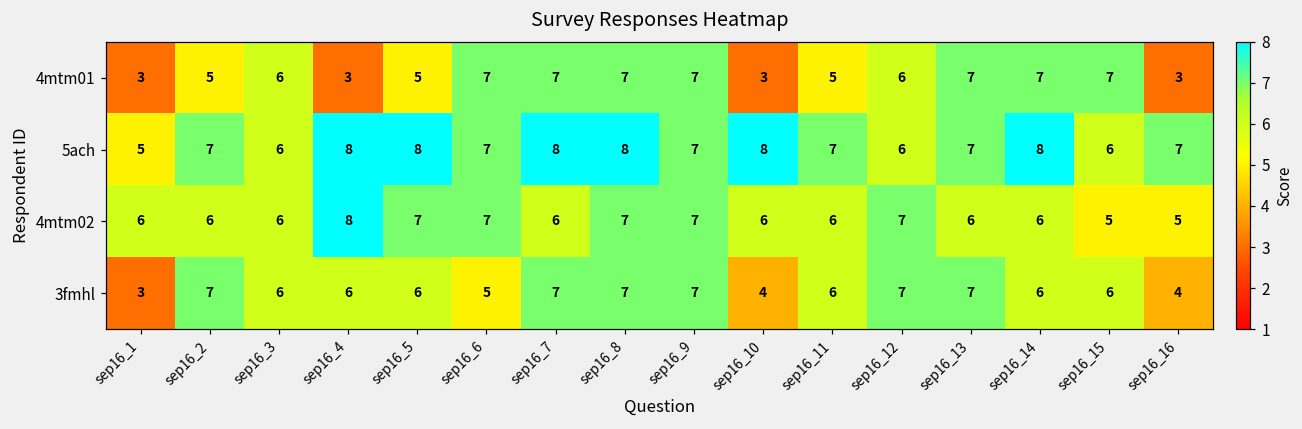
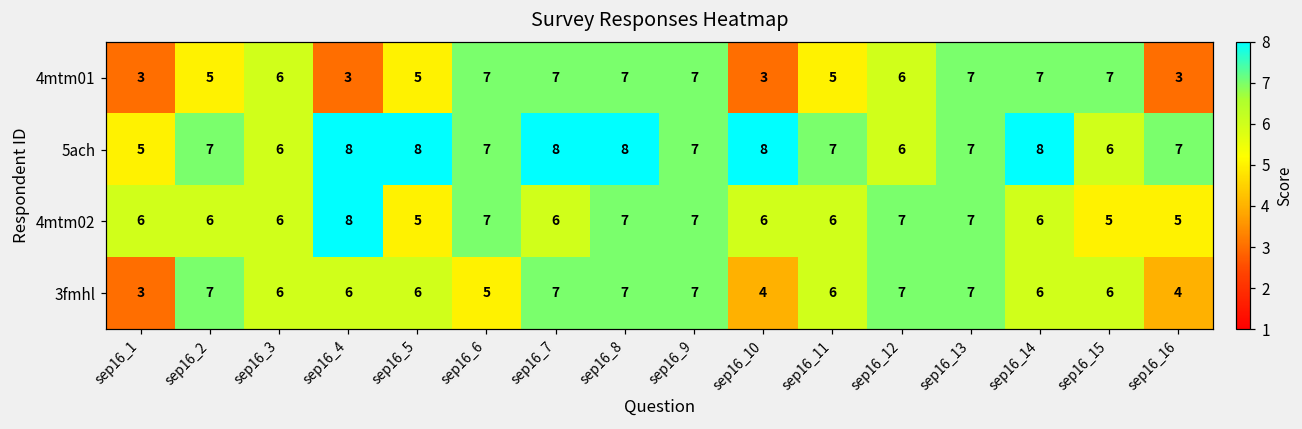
  {
    "4mtm01": {
      "sep16_1": 3,
      "sep16_2": 5,
      "sep16_3": 6,
      "sep16_4": 3,
      "sep16_5": 5,
      "sep16_6": 7,
      "sep16_7": 7,
      "sep16_8": 7,
      "sep16_9": 7,
      "sep16_10": 3,
      "sep16_11": 5,
      "sep16_12": 6,
      "sep16_13": 7,
      "sep16_14": 7,
      "sep16_15": 7,
      "sep16_16": 3
    },
    "5ach": {
      "sep16_1": 5,
      "sep16_2": 7,
      "sep16_3": 6,
      "sep16_4": 8,
      "sep16_5": 8,
      "sep16_6": 7,
      "sep16_7": 8,
      "sep16_8": 8,
      "sep16_9": 7,
      "sep16_10": 8,
      "sep16_11": 7,
      "sep16_12": 6,
      "sep16_13": 7,
      "sep16_14": 8,
      "sep16_15": 6,
      "sep16_16": 7
    },
    "4mtm02": {
      "sep16_1": 6,
      "sep16_2": 6,
      "sep16_3": 6,
      "sep16_4": 8,
-     "sep16_5": 7,
+     "sep16_5": 5,
      "sep16_6": 7,
      "sep16_7": 6,
      "sep16_8": 7,
      "sep16_9": 7,
      "sep16_10": 6,
      "sep16_11": 6,
      "sep16_12": 7,
-     "sep16_13": 6,
+     "sep16_13": 7,
      "sep16_14": 6,
      "sep16_15": 5,
      "sep16_16": 5
    },
    "3fmhl": {
      "sep16_1": 3,
      "sep16_2": 7,
      "sep16_3": 6,
      "sep16_4": 6,
      "sep16_5": 6,
      "sep16_6": 5,
      "sep16_7": 7,
      "sep16_8": 7,
      "sep16_9": 7,
      "sep16_10": 4,
      "sep16_11": 6,
      "sep16_12": 7,
      "sep16_13": 7,
      "sep16_14": 6,
      "sep16_15": 6,
      "sep16_16": 4
    }
  }
